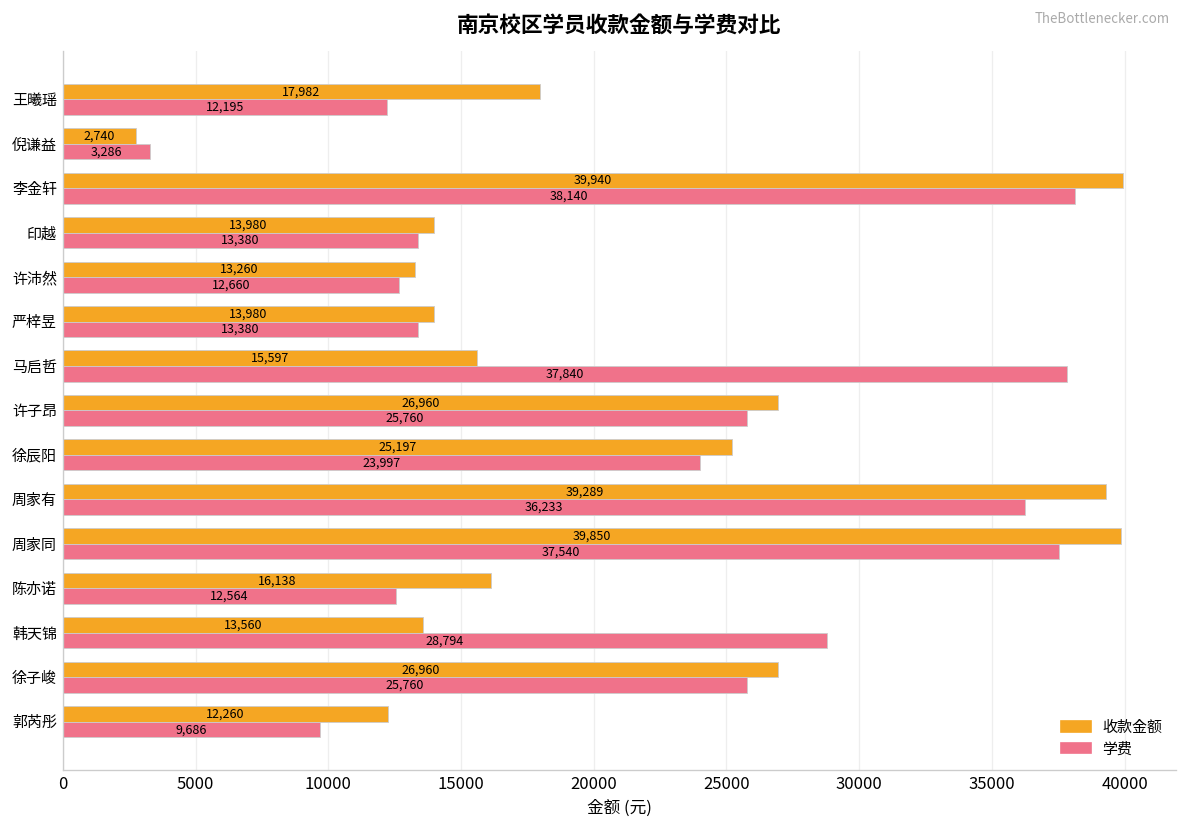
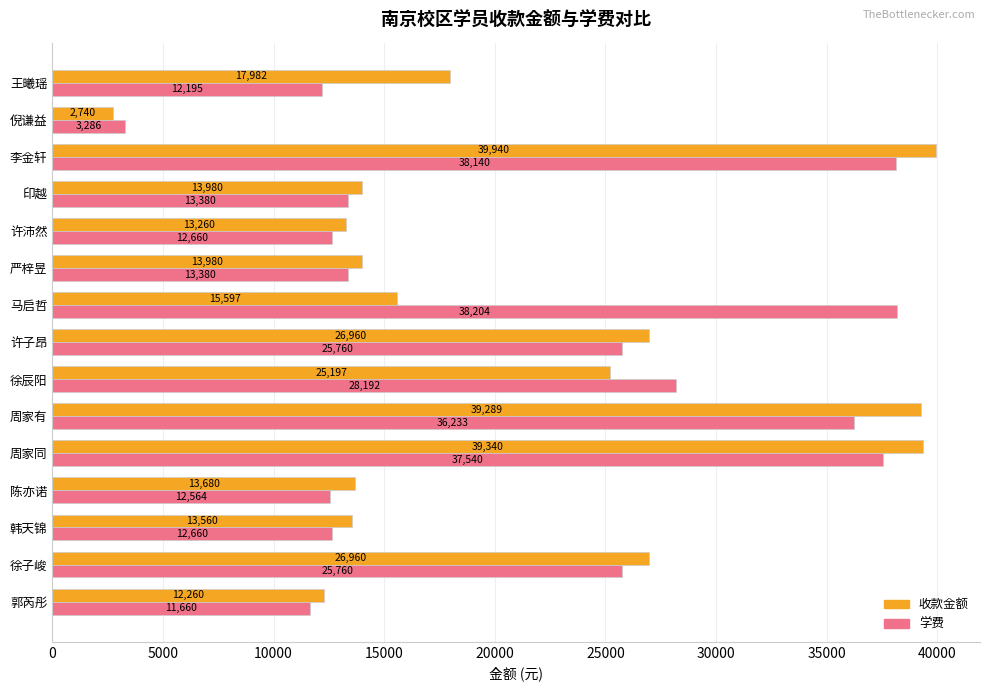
  {
    "收款金额": {
      "王曦瑶": "17,982",
      "倪谦益": "2,740",
      "李金轩": "39,940",
      "印越": "13,980",
      "许沛然": "13,260",
      "严梓昱": "13,980",
      "马启哲": "15,597",
      "许子昂": "26,960",
      "徐辰阳": "25,197",
      "周家有": "39,289",
-     "周家同": "39,850",
-     "陈亦诺": "16,138",
+     "周家同": "39,340",
+     "陈亦诺": "13,680",
      "韩天锦": "13,560",
      "徐子峻": "26,960",
      "郭芮彤": "12,260"
    },
    "学费": {
      "王曦瑶": "12,195",
      "倪谦益": "3,286",
      "李金轩": "38,140",
      "印越": "13,380",
      "许沛然": "12,660",
      "严梓昱": "13,380",
-     "马启哲": "37,840",
+     "马启哲": "38,204",
      "许子昂": "25,760",
-     "徐辰阳": "23,997",
+     "徐辰阳": "28,192",
      "周家有": "36,233",
      "周家同": "37,540",
      "陈亦诺": "12,564",
-     "韩天锦": "28,794",
+     "韩天锦": "12,660",
      "徐子峻": "25,760",
-     "郭芮彤": "9,686"
+     "郭芮彤": "11,660"
    }
  }
